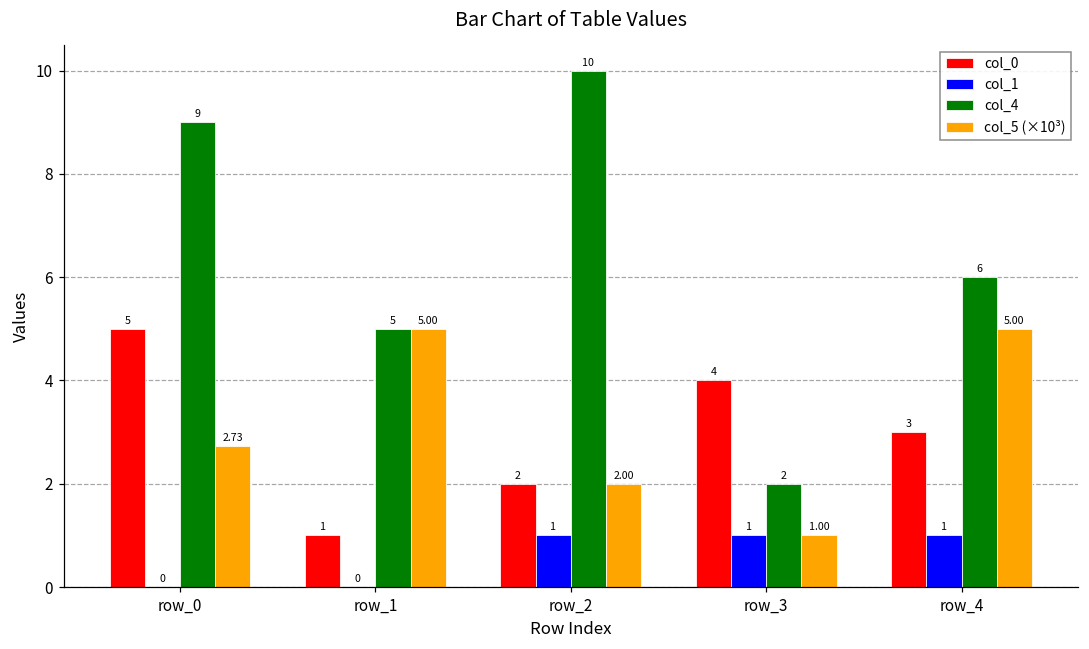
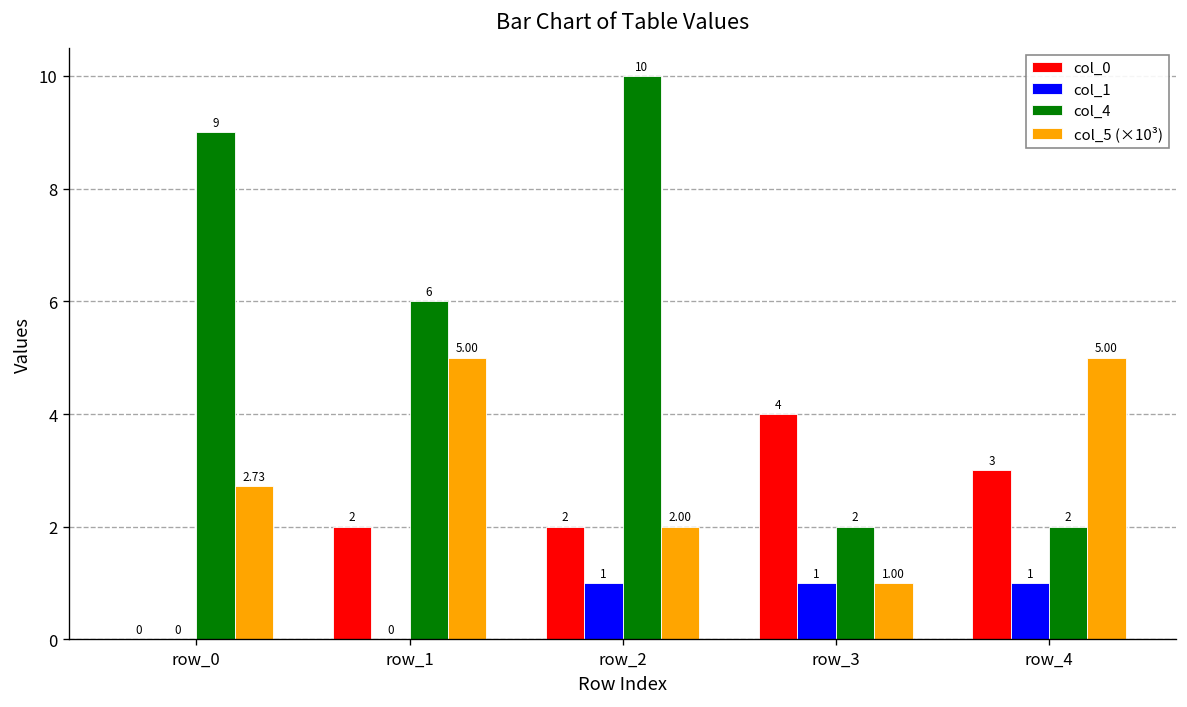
  {
    "col_0": {
-     "row_0": 5,
-     "row_1": 1,
+     "row_0": 0,
+     "row_1": 2,
      "row_2": 2,
      "row_3": 4,
      "row_4": 3
    },
    "col_1": {
      "row_0": 0,
      "row_1": 0,
      "row_2": 1,
      "row_3": 1,
      "row_4": 1
    },
    "col_4": {
      "row_0": 9,
-     "row_1": 5,
+     "row_1": 6,
      "row_2": 10,
      "row_3": 2,
-     "row_4": 6
+     "row_4": 2
    },
    "col_5 (×10³)": {
      "row_0": 2.73,
      "row_1": 5.00,
      "row_2": 2.00,
      "row_3": 1.00,
      "row_4": 5.00
    }
  }
